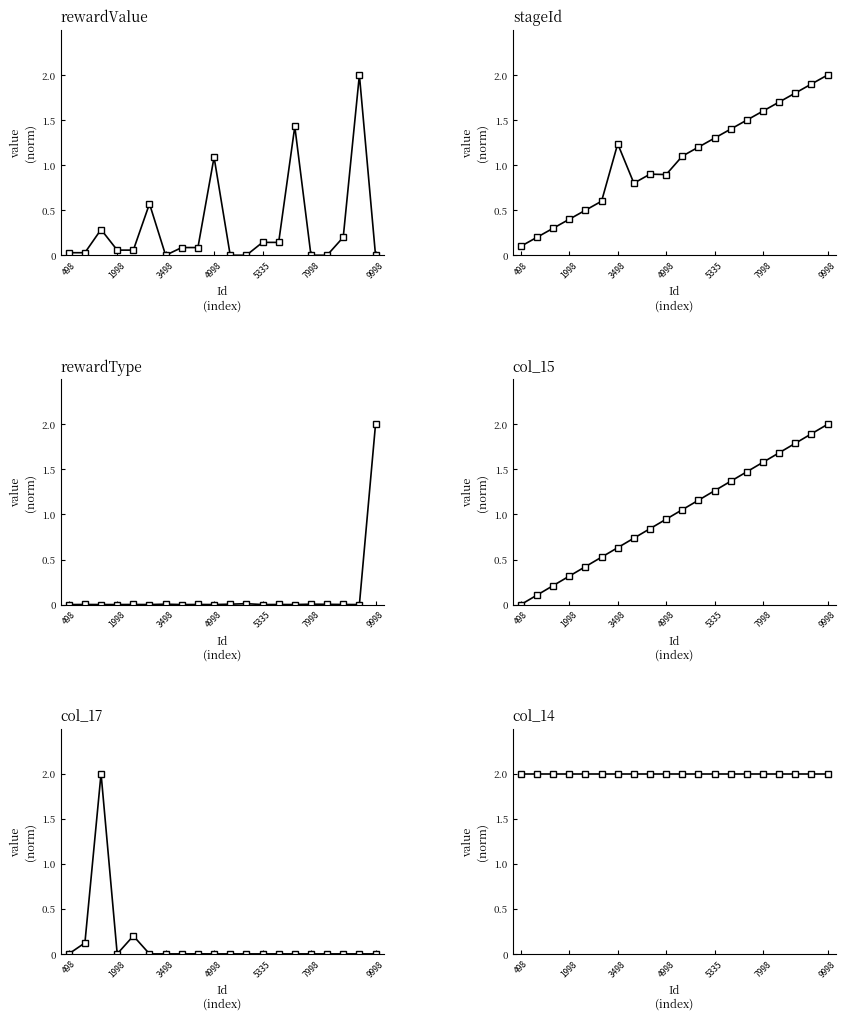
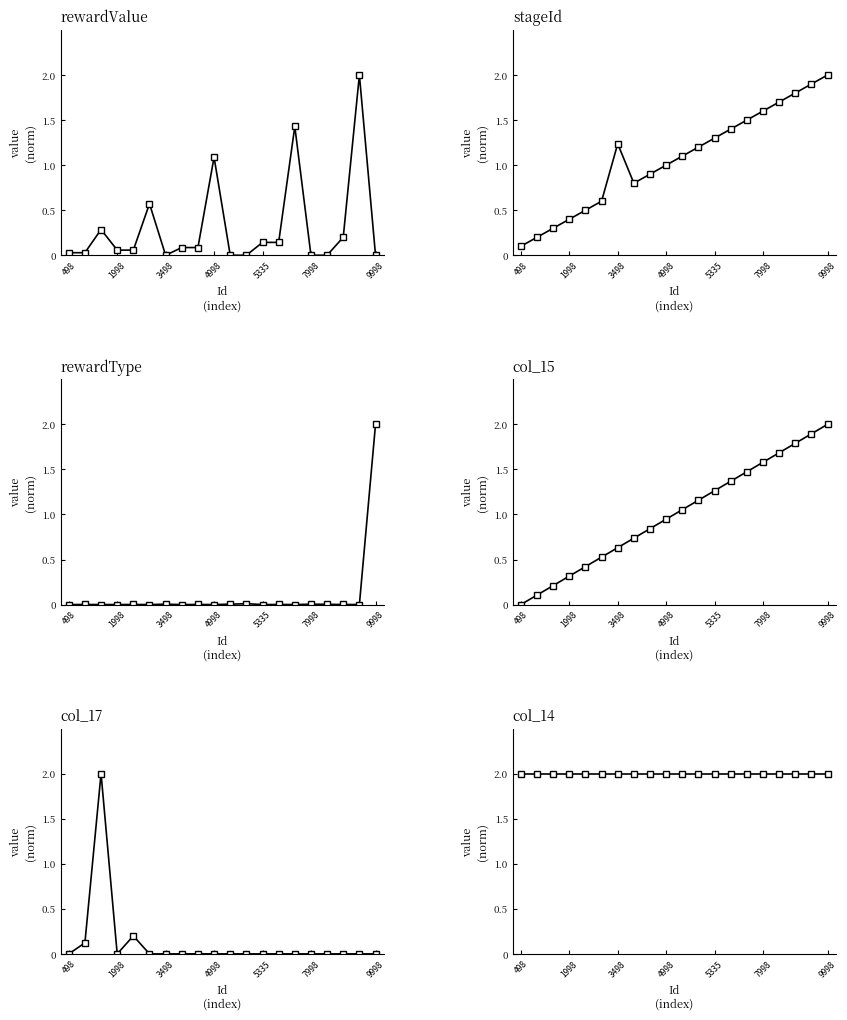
  {
    "rewardValue": {
      "498": 0.0,
      "1998": 0.1,
      "3498": 0.0,
      "4998": 1.1,
      "5335": 0.1,
      "7998": 0.0,
      "9998": 0.0
    },
    "stageId": {
      "498": 0.1,
      "1998": 0.4,
      "3498": 1.2,
-     "4998": 0.9,
+     "4998": 1.0,
      "5335": 1.3,
      "7998": 1.6,
      "9998": 2.0
    },
    "rewardType": {
      "498": 0.0,
      "1998": 0.0,
      "3498": 0.0,
      "4998": 0.0,
      "5335": 0.0,
      "7998": 0.0,
      "9998": 2.0
    },
    "col_15": {
      "498": 0.0,
      "1998": 0.3,
      "3498": 0.6,
      "4998": 0.9,
      "5335": 1.3,
      "7998": 1.6,
      "9998": 2.0
    },
    "col_17": {
      "498": 0.0,
      "1998": 0.0,
      "3498": 0.0,
      "4998": 0.0,
      "5335": 0.0,
      "7998": 0.0,
      "9998": 0.0
    },
    "col_14": {
      "498": 2.0,
      "1998": 2.0,
      "3498": 2.0,
      "4998": 2.0,
      "5335": 2.0,
      "7998": 2.0,
      "9998": 2.0
    }
  }
